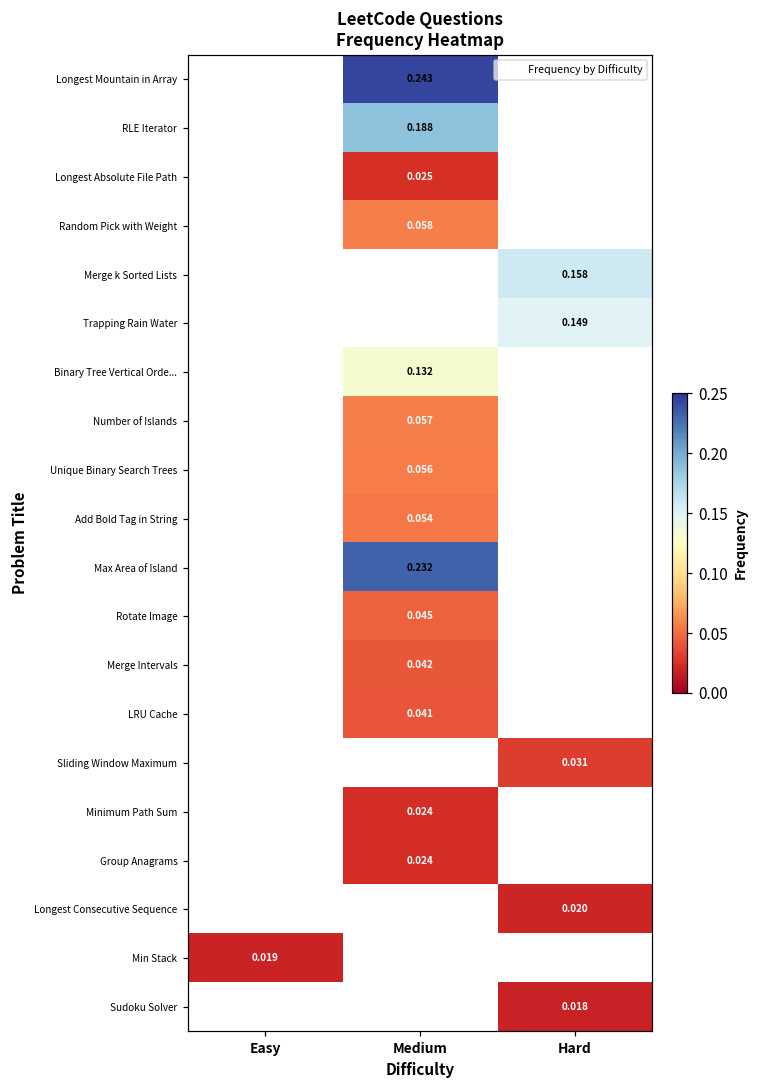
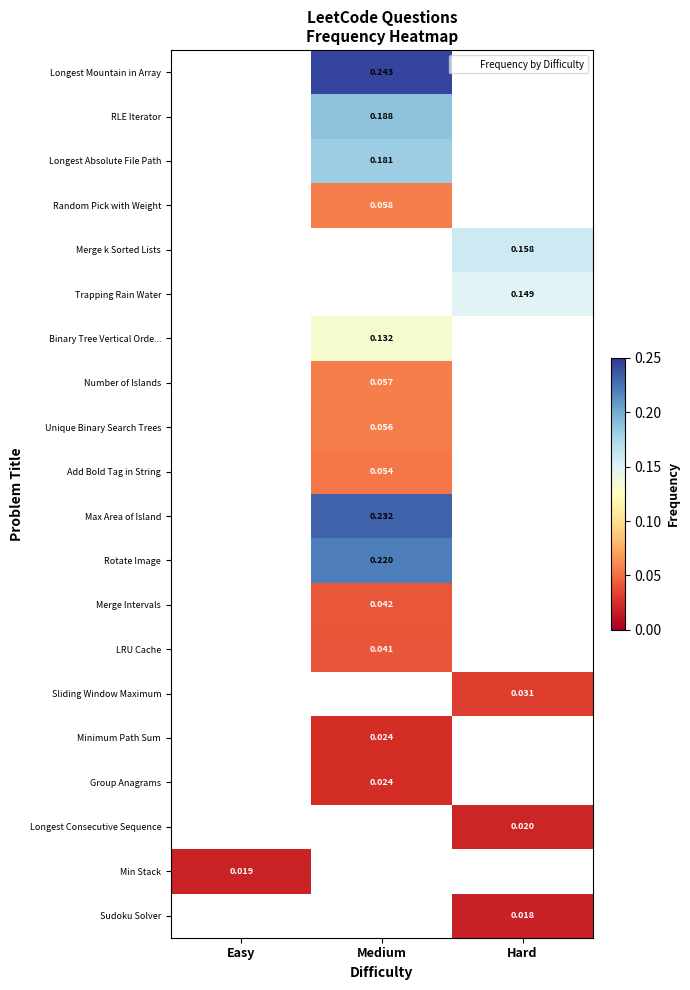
  {
    "Longest Mountain in Array": {
      "Medium": 0.243
    },
    "RLE Iterator": {
      "Medium": 0.188
    },
    "Longest Absolute File Path": {
-     "Medium": 0.025
+     "Medium": 0.181
    },
    "Random Pick with Weight": {
      "Medium": 0.058
    },
    "Merge k Sorted Lists": {
      "Hard": 0.158
    },
    "Trapping Rain Water": {
      "Hard": 0.149
    },
    "Binary Tree Vertical Orde...": {
      "Medium": 0.132
    },
    "Number of Islands": {
      "Medium": 0.057
    },
    "Unique Binary Search Trees": {
      "Medium": 0.056
    },
    "Add Bold Tag in String": {
      "Medium": 0.054
    },
    "Max Area of Island": {
      "Medium": 0.232
    },
    "Rotate Image": {
-     "Medium": 0.045
+     "Medium": 0.220
    },
    "Merge Intervals": {
      "Medium": 0.042
    },
    "LRU Cache": {
      "Medium": 0.041
    },
    "Sliding Window Maximum": {
      "Hard": 0.031
    },
    "Minimum Path Sum": {
      "Medium": 0.024
    },
    "Group Anagrams": {
      "Medium": 0.024
    },
    "Longest Consecutive Sequence": {
      "Hard": 0.020
    },
    "Min Stack": {
      "Easy": 0.019
    },
    "Sudoku Solver": {
      "Hard": 0.018
    }
  }
